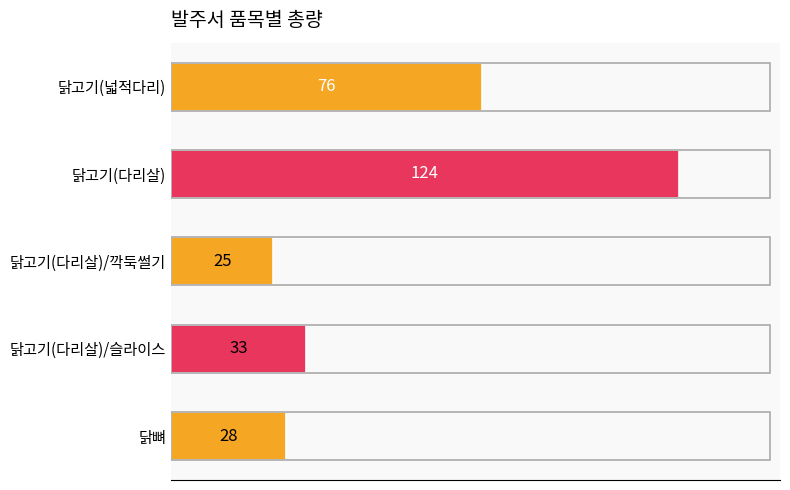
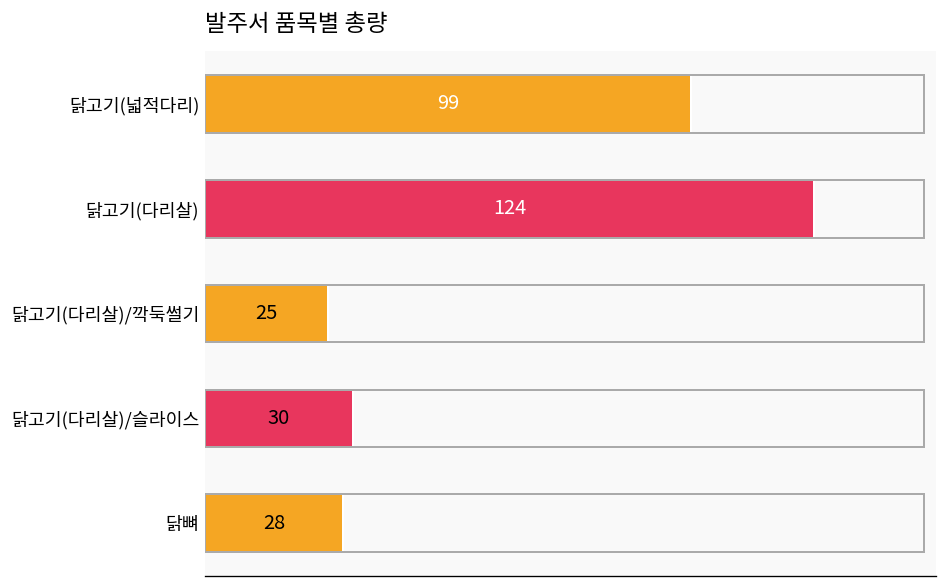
  {
-   "닭고기(넓적다리)": 76,
+   "닭고기(넓적다리)": 99,
    "닭고기(다리살)": 124,
    "닭고기(다리살)/깍둑썰기": 25,
-   "닭고기(다리살)/슬라이스": 33,
+   "닭고기(다리살)/슬라이스": 30,
    "닭뼈": 28
  }
